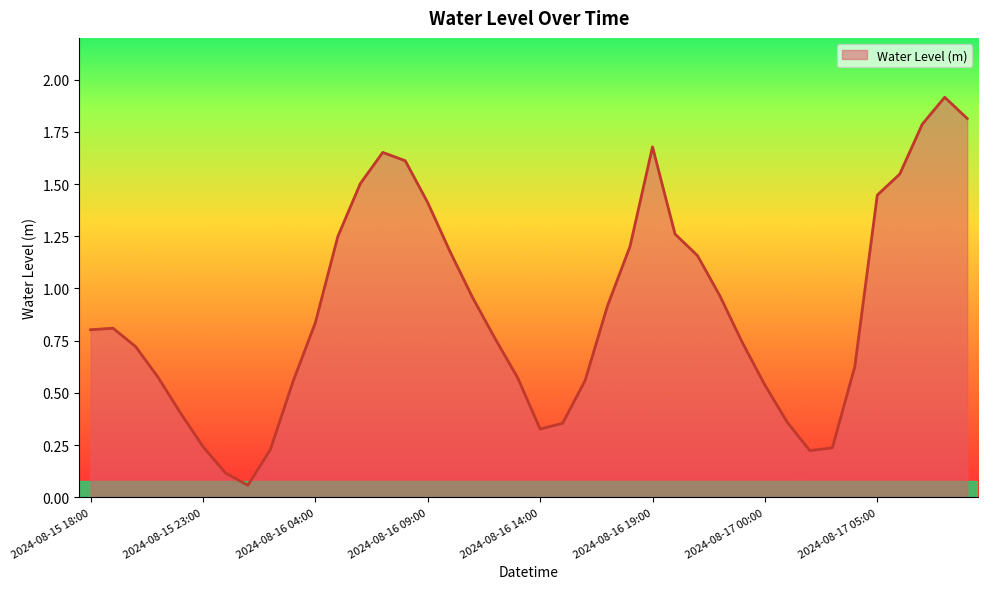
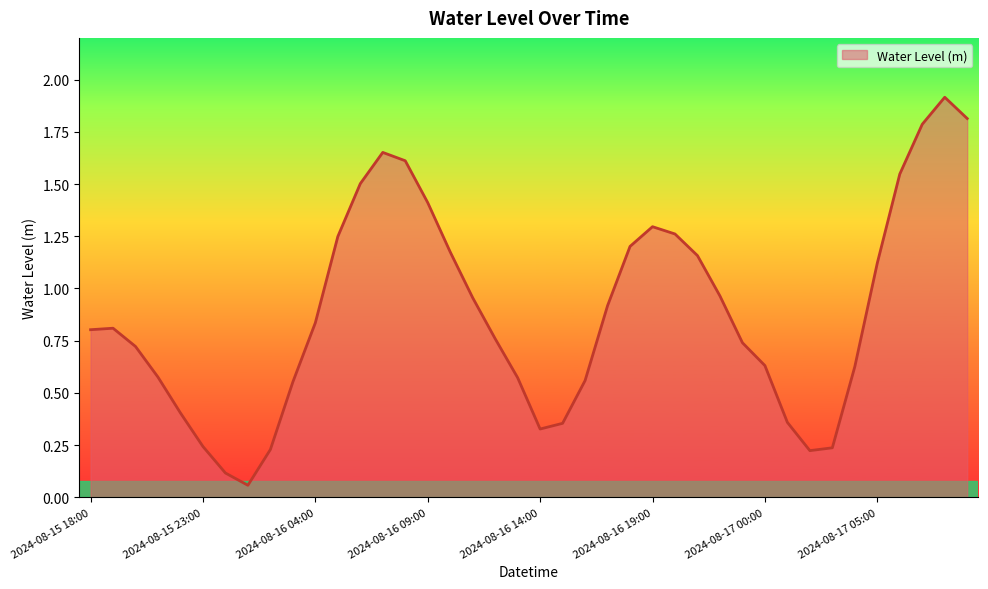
  {
    "2024-08-15 18:00": 0.80,
    "2024-08-15 23:00": 0.24,
    "2024-08-16 04:00": 0.84,
    "2024-08-16 09:00": 1.41,
    "2024-08-16 14:00": 0.33,
-   "2024-08-16 19:00": 1.68,
-   "2024-08-17 00:00": 0.54,
-   "2024-08-17 05:00": 1.45
+   "2024-08-16 19:00": 1.30,
+   "2024-08-17 00:00": 0.63,
+   "2024-08-17 05:00": 1.12
  }
